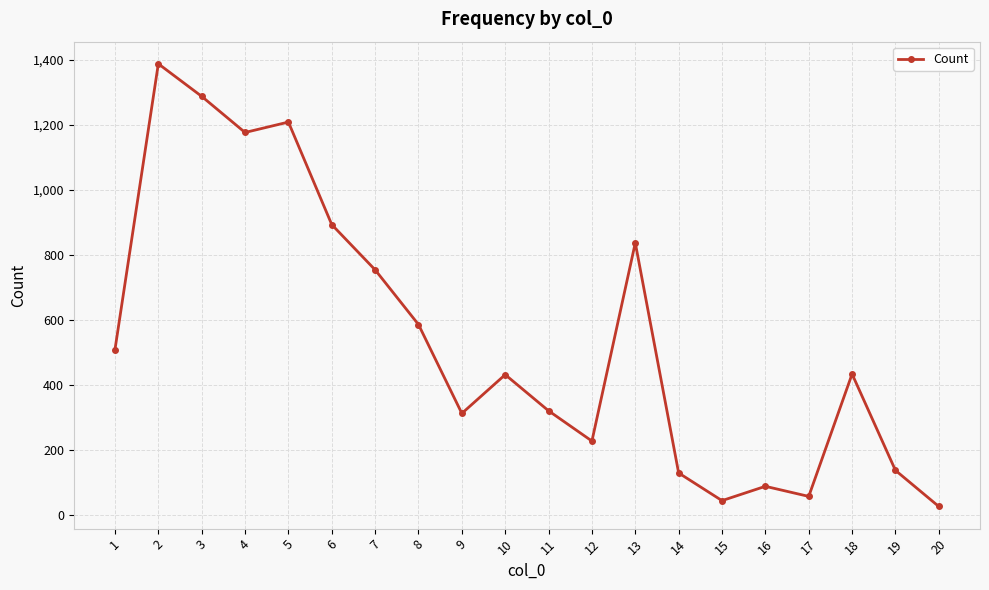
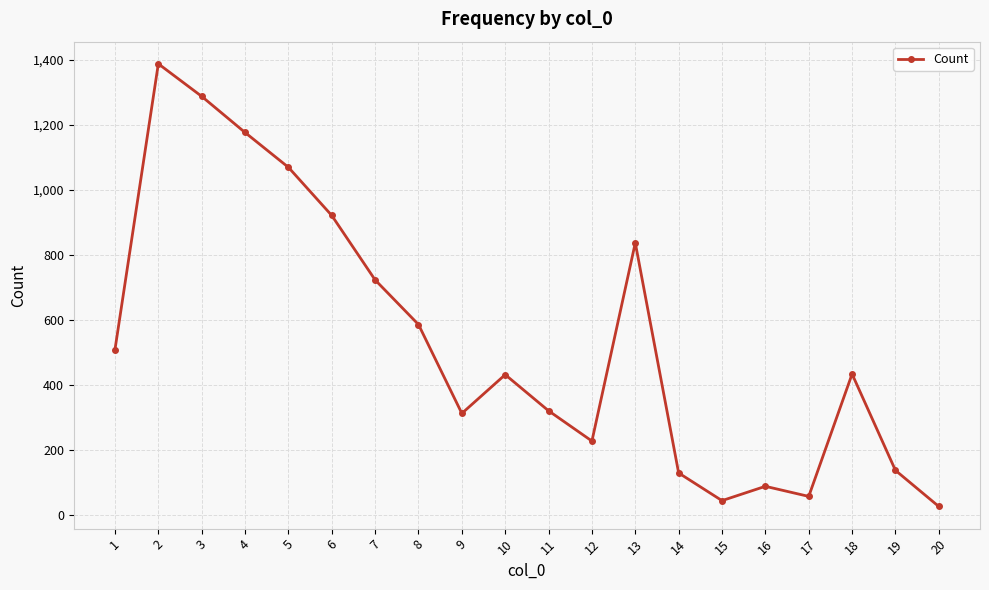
  {
    "1": "510",
    "2": "1,390",
    "3": "1,290",
    "4": "1,180",
-   "5": "1,210",
-   "6": "890",
-   "7": "750",
+   "5": "1,070",
+   "6": "920",
+   "7": "720",
    "8": "590",
    "9": "310",
    "10": "430",
    "11": "320",
    "12": "230",
    "13": "840",
    "14": "130",
    "15": "50",
    "16": "90",
    "17": "60",
    "18": "430",
    "19": "140",
    "20": "30"
  }
